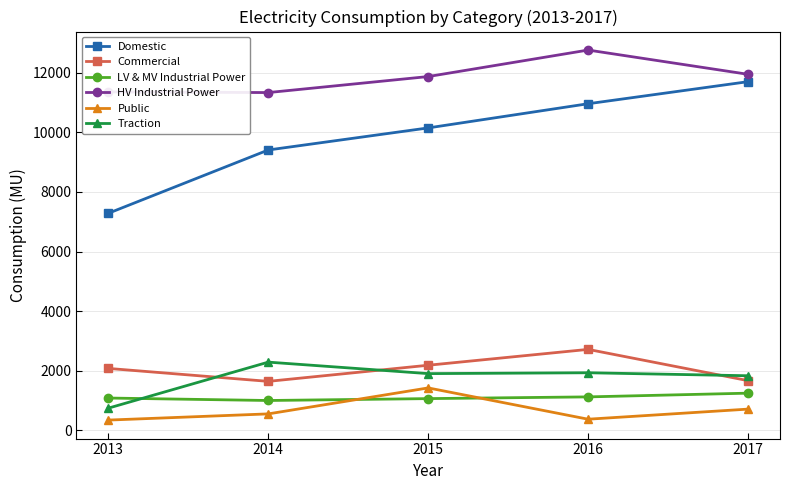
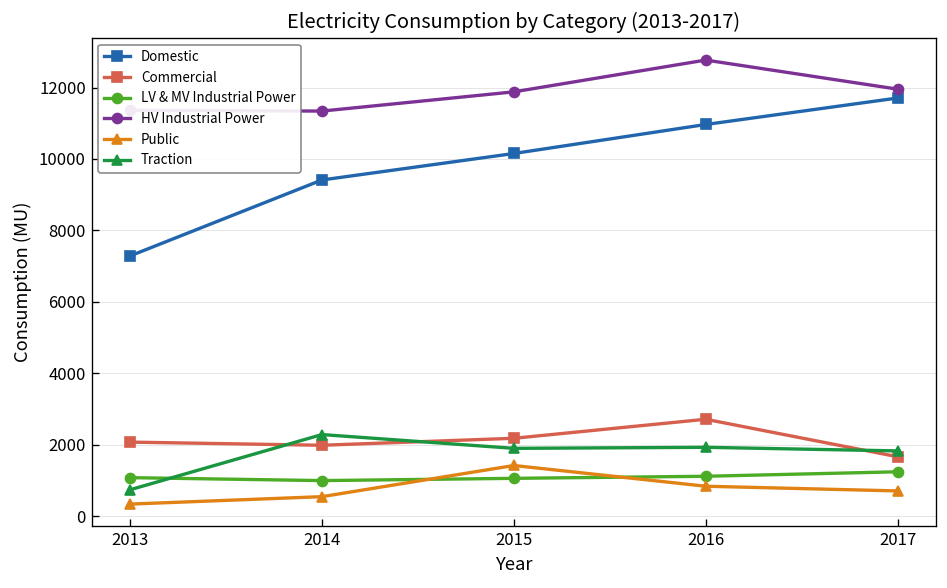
  {
    "Domestic": {
      "2013": 7300,
      "2014": 9400,
      "2015": 10200,
      "2016": 11000,
      "2017": 11700
    },
    "Commercial": {
      "2013": 2100,
-     "2014": 1600,
+     "2014": 2000,
      "2015": 2200,
      "2016": 2700,
      "2017": 1700
    },
    "LV & MV Industrial Power": {
      "2013": 1100,
      "2014": 1000,
      "2015": 1100,
      "2016": 1100,
      "2017": 1200
    },
    "HV Industrial Power": {
      "2014": 11300,
      "2015": 11900,
      "2016": 12800,
      "2017": 12000
    },
    "Public": {
      "2013": 300,
      "2014": 500,
      "2015": 1400,
-     "2016": 400,
+     "2016": 800,
      "2017": 700
    },
    "Traction": {
      "2013": 700,
      "2014": 2300,
      "2015": 1900,
      "2016": 1900,
      "2017": 1800
    }
  }
